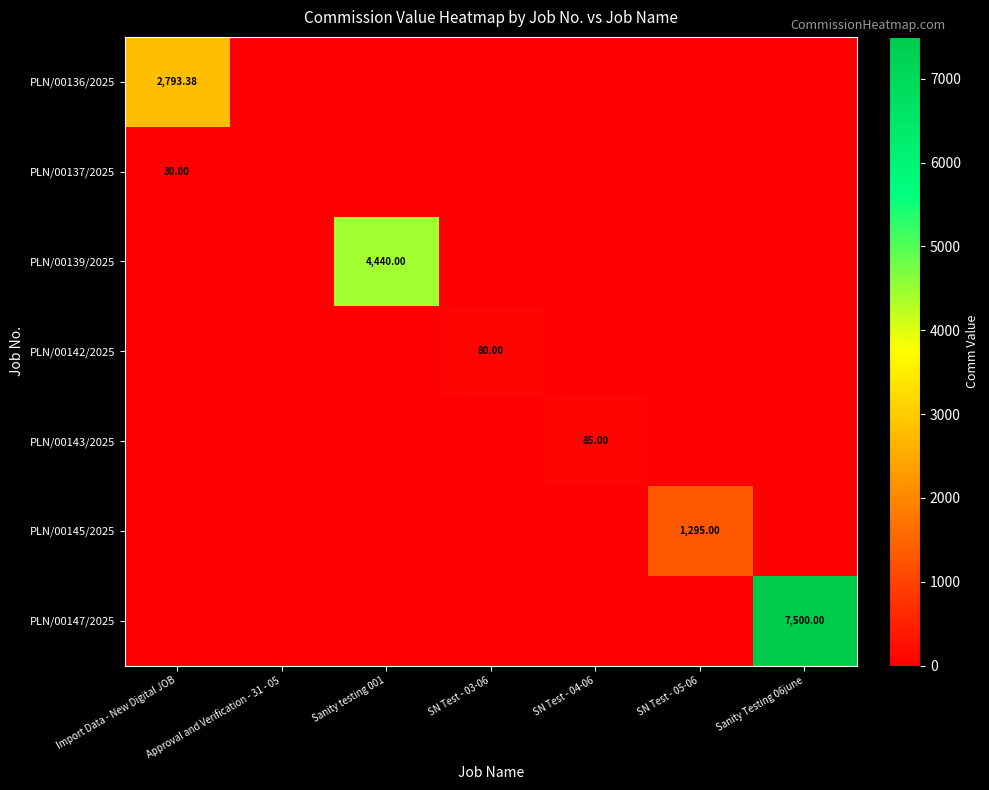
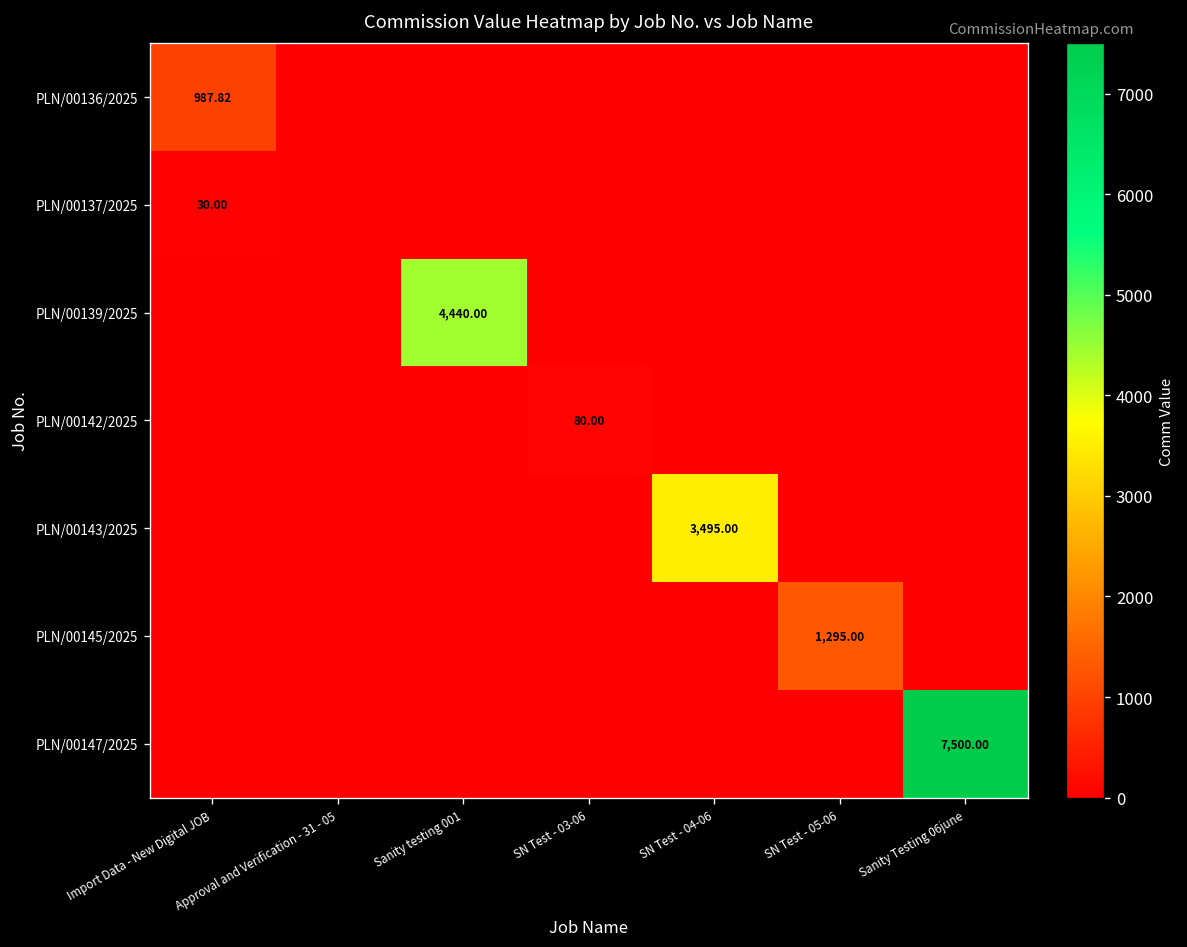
  {
    "PLN/00136/2025": {
-     "Import Data - New Digital JOB": "2,793.38"
+     "Import Data - New Digital JOB": "987.82"
    },
    "PLN/00137/2025": {
      "Import Data - New Digital JOB": "30.00"
    },
    "PLN/00139/2025": {
      "Sanity testing 001": "4,440.00"
    },
    "PLN/00142/2025": {
      "SN Test - 03-06": "80.00"
    },
    "PLN/00143/2025": {
-     "SN Test - 04-06": "85.00"
+     "SN Test - 04-06": "3,495.00"
    },
    "PLN/00145/2025": {
      "SN Test - 05-06": "1,295.00"
    },
    "PLN/00147/2025": {
      "Sanity Testing 06june": "7,500.00"
    }
  }
